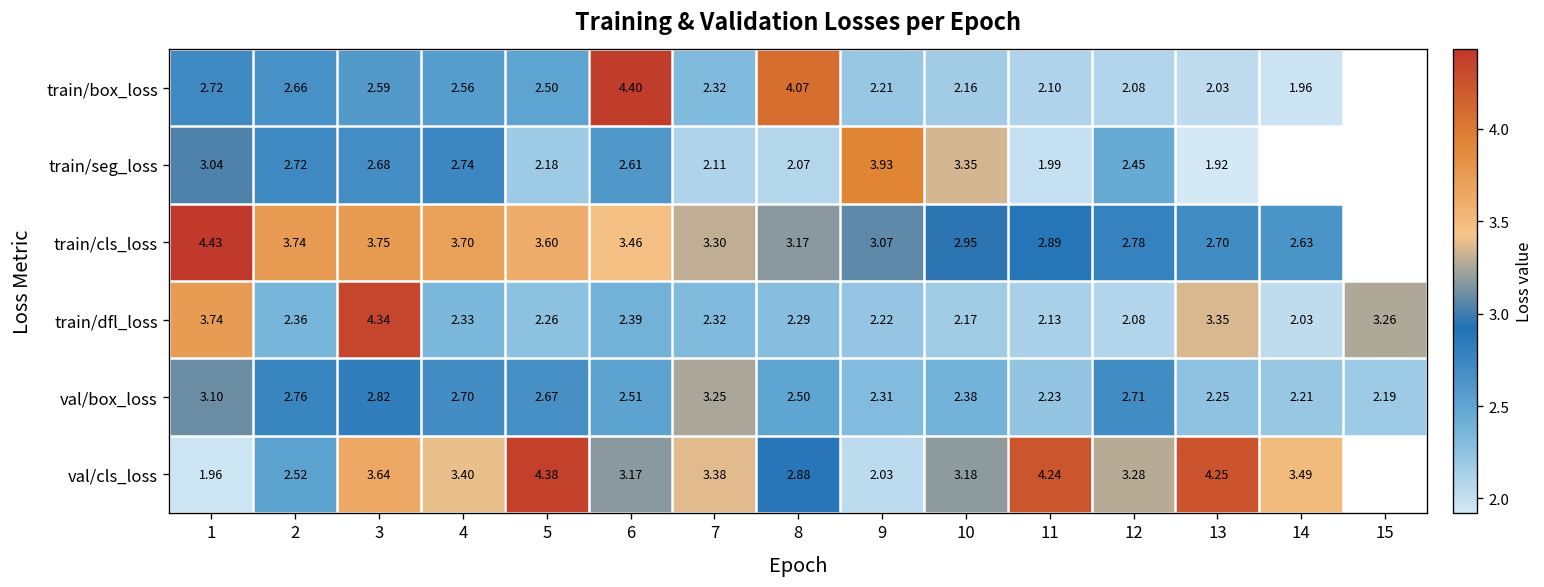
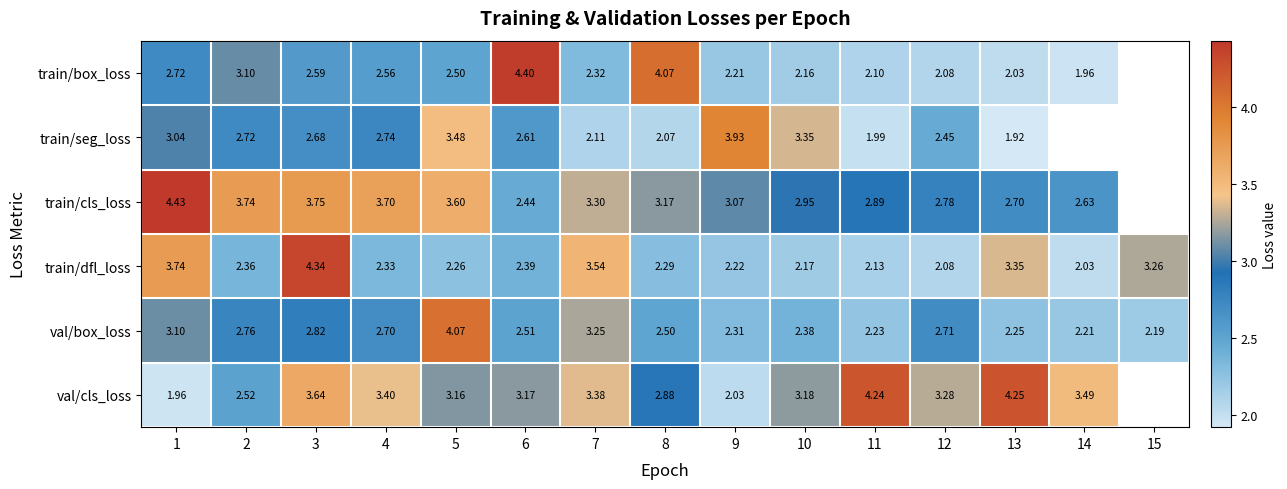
  {
    "train/box_loss": {
      "1": 2.72,
-     "2": 2.66,
+     "2": 3.10,
      "3": 2.59,
      "4": 2.56,
      "5": 2.50,
      "6": 4.40,
      "7": 2.32,
      "8": 4.07,
      "9": 2.21,
      "10": 2.16,
      "11": 2.10,
      "12": 2.08,
      "13": 2.03,
      "14": 1.96
    },
    "train/seg_loss": {
      "1": 3.04,
      "2": 2.72,
      "3": 2.68,
      "4": 2.74,
-     "5": 2.18,
+     "5": 3.48,
      "6": 2.61,
      "7": 2.11,
      "8": 2.07,
      "9": 3.93,
      "10": 3.35,
      "11": 1.99,
      "12": 2.45,
      "13": 1.92
    },
    "train/cls_loss": {
      "1": 4.43,
      "2": 3.74,
      "3": 3.75,
      "4": 3.70,
      "5": 3.60,
-     "6": 3.46,
+     "6": 2.44,
      "7": 3.30,
      "8": 3.17,
      "9": 3.07,
      "10": 2.95,
      "11": 2.89,
      "12": 2.78,
      "13": 2.70,
      "14": 2.63
    },
    "train/dfl_loss": {
      "1": 3.74,
      "2": 2.36,
      "3": 4.34,
      "4": 2.33,
      "5": 2.26,
      "6": 2.39,
-     "7": 2.32,
+     "7": 3.54,
      "8": 2.29,
      "9": 2.22,
      "10": 2.17,
      "11": 2.13,
      "12": 2.08,
      "13": 3.35,
      "14": 2.03,
      "15": 3.26
    },
    "val/box_loss": {
      "1": 3.10,
      "2": 2.76,
      "3": 2.82,
      "4": 2.70,
-     "5": 2.67,
+     "5": 4.07,
      "6": 2.51,
      "7": 3.25,
      "8": 2.50,
      "9": 2.31,
      "10": 2.38,
      "11": 2.23,
      "12": 2.71,
      "13": 2.25,
      "14": 2.21,
      "15": 2.19
    },
    "val/cls_loss": {
      "1": 1.96,
      "2": 2.52,
      "3": 3.64,
      "4": 3.40,
-     "5": 4.38,
+     "5": 3.16,
      "6": 3.17,
      "7": 3.38,
      "8": 2.88,
      "9": 2.03,
      "10": 3.18,
      "11": 4.24,
      "12": 3.28,
      "13": 4.25,
      "14": 3.49
    }
  }
